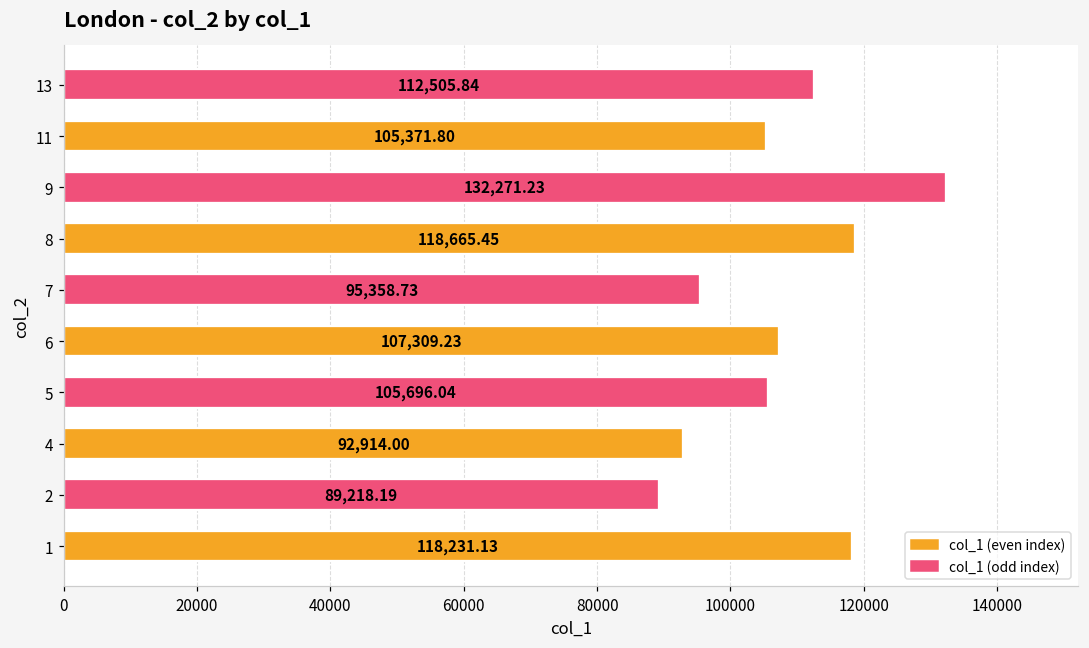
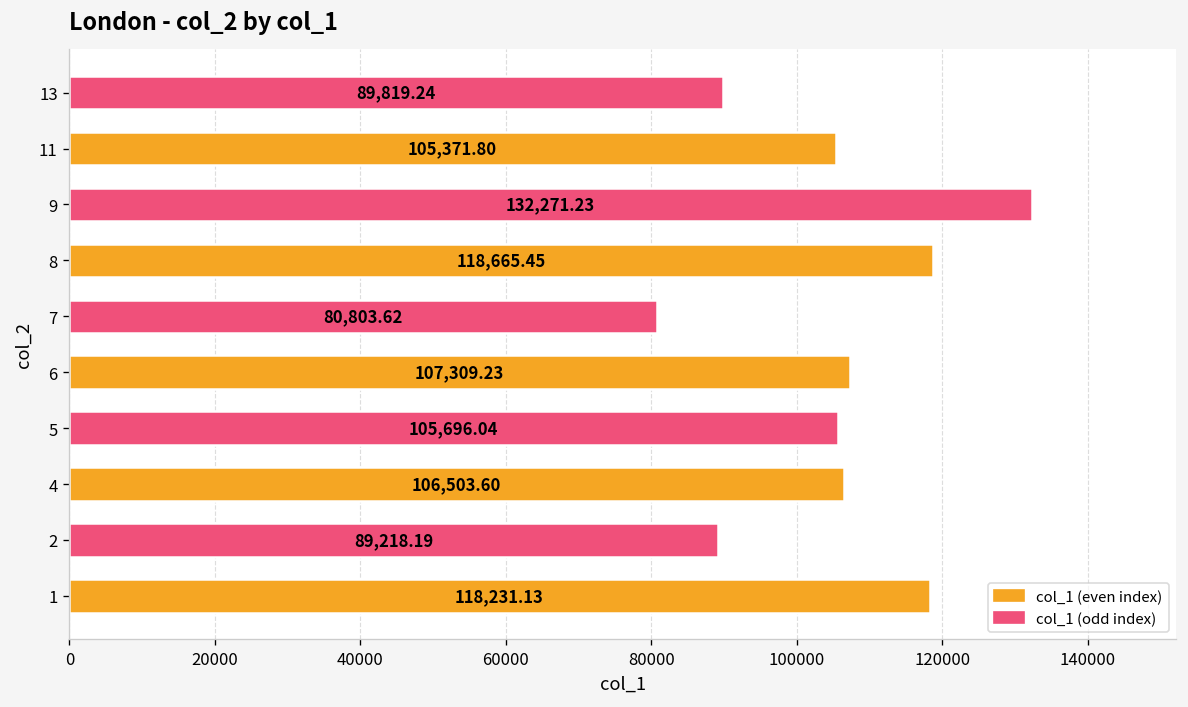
  {
-   "13": "112,505.84",
+   "13": "89,819.24",
    "11": "105,371.80",
    "9": "132,271.23",
    "8": "118,665.45",
-   "7": "95,358.73",
+   "7": "80,803.62",
    "6": "107,309.23",
    "5": "105,696.04",
-   "4": "92,914.00",
+   "4": "106,503.60",
    "2": "89,218.19",
    "1": "118,231.13"
  }
